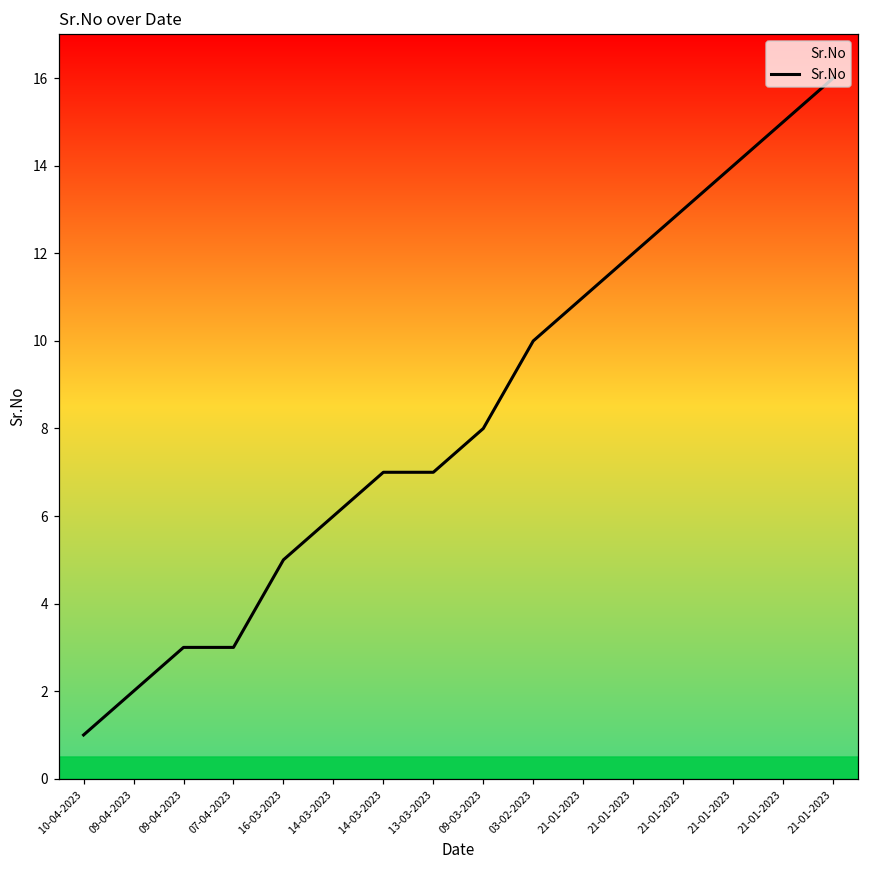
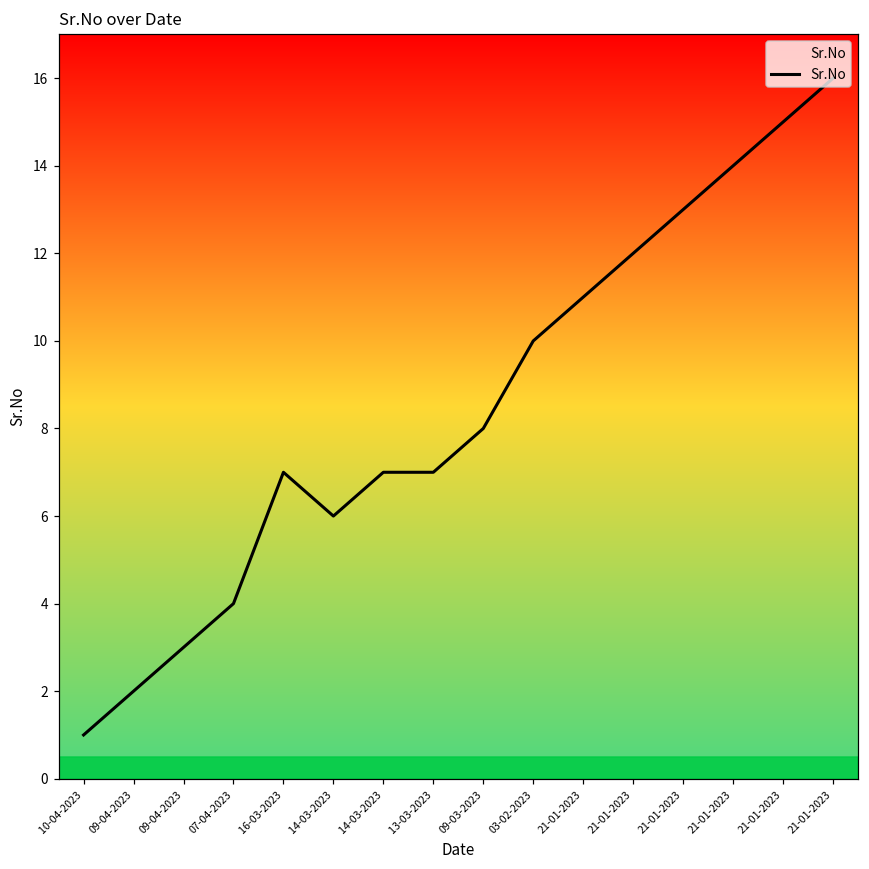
  {
    "10-04-2023": 1,
-   "07-04-2023": 3,
-   "16-03-2023": 5,
+   "07-04-2023": 4,
+   "16-03-2023": 7,
    "13-03-2023": 7,
    "09-03-2023": 8,
    "03-02-2023": 10
  }
